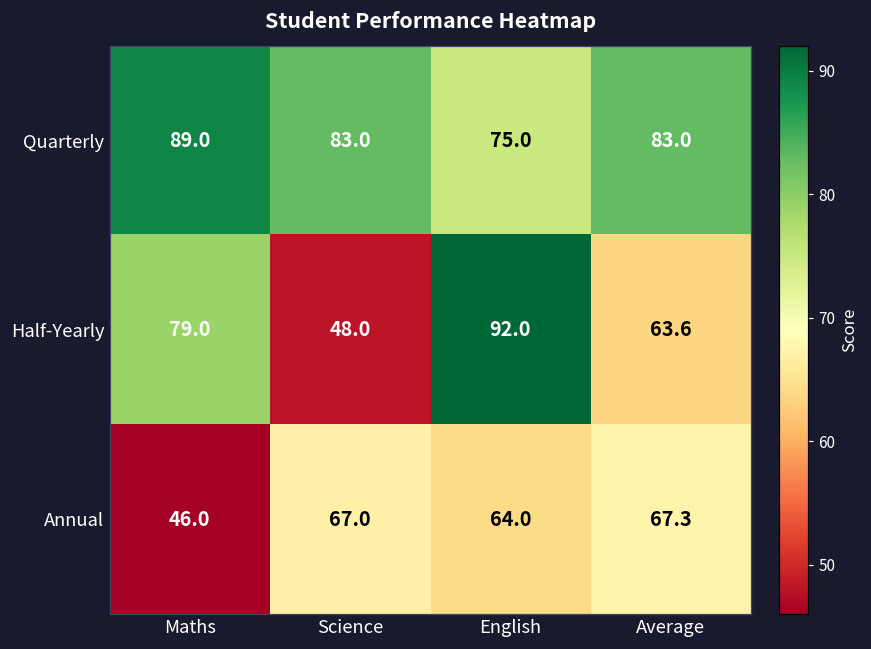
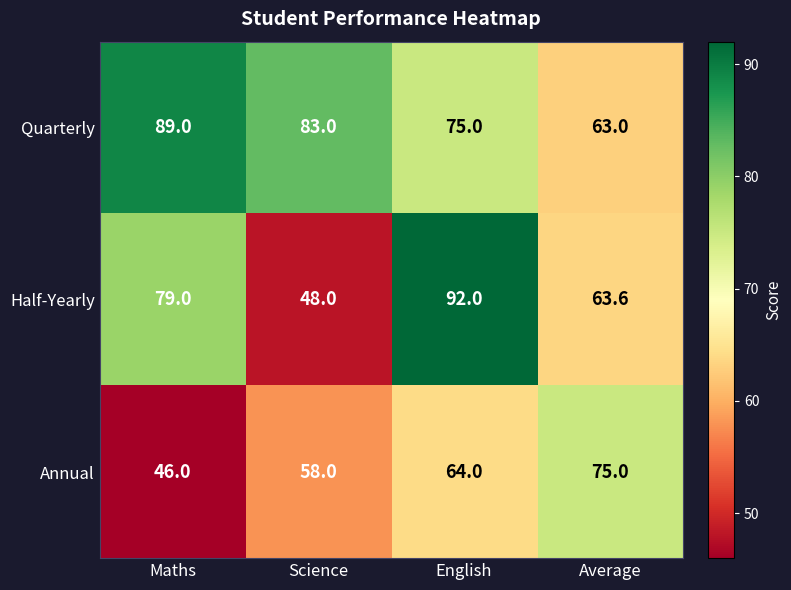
  {
    "Quarterly": {
      "Maths": 89.0,
      "Science": 83.0,
      "English": 75.0,
-     "Average": 83.0
+     "Average": 63.0
    },
    "Half-Yearly": {
      "Maths": 79.0,
      "Science": 48.0,
      "English": 92.0,
      "Average": 63.6
    },
    "Annual": {
      "Maths": 46.0,
-     "Science": 67.0,
+     "Science": 58.0,
      "English": 64.0,
-     "Average": 67.3
+     "Average": 75.0
    }
  }
